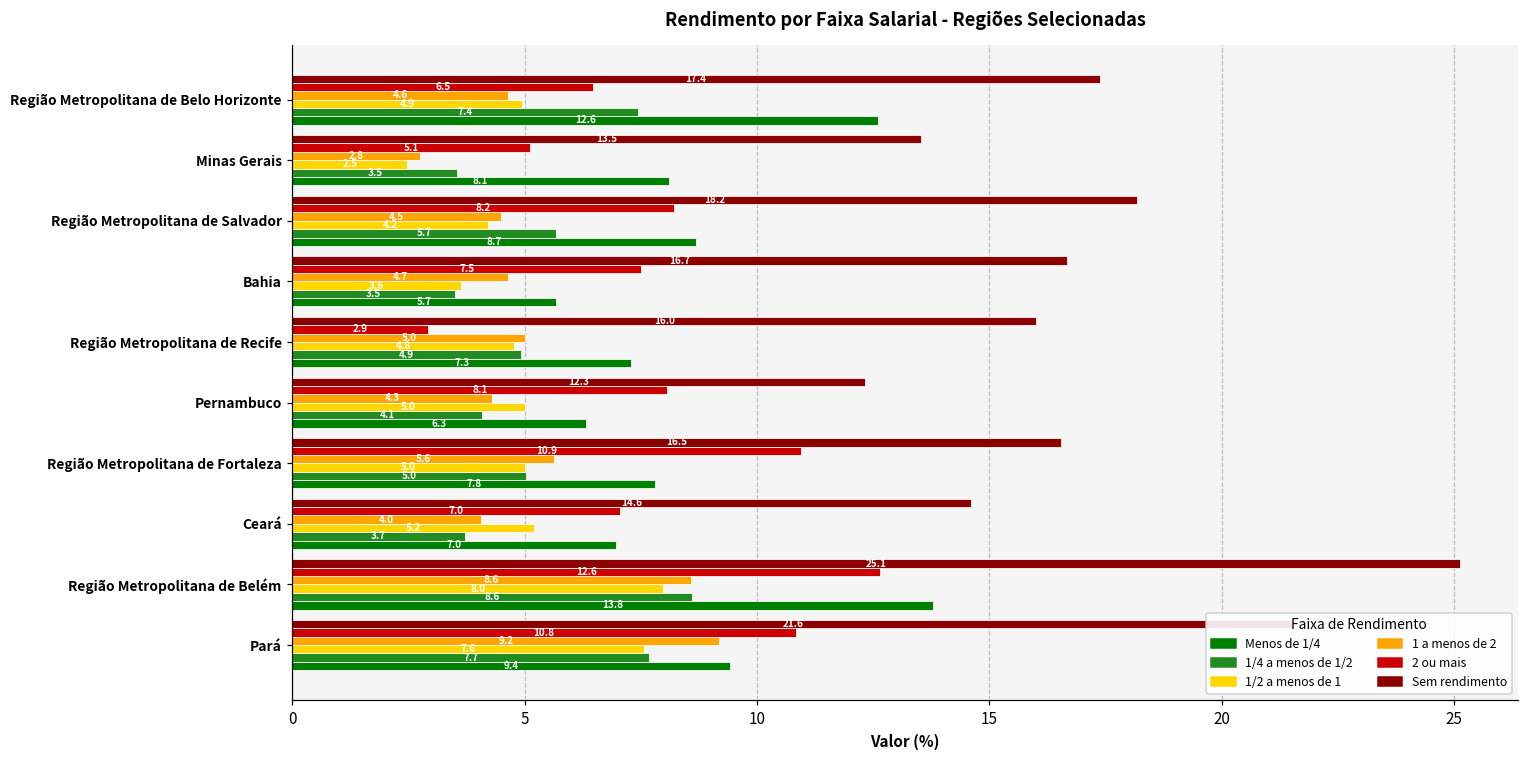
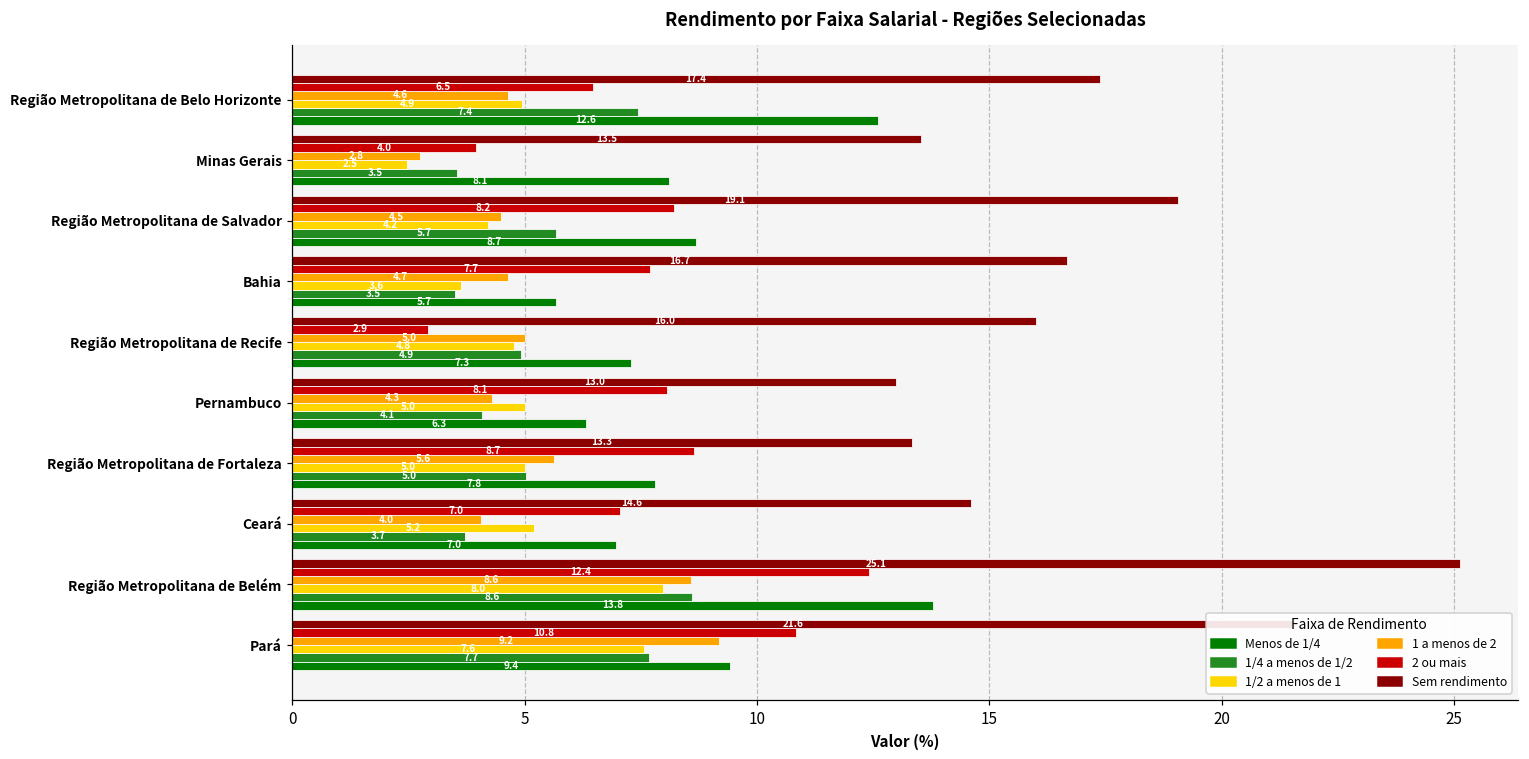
  {
    "2 ou mais": {
      "Região Metropolitana de Belo Horizonte": 6.5,
-     "Minas Gerais": 5.1,
+     "Minas Gerais": 4.0,
      "Região Metropolitana de Salvador": 8.2,
-     "Bahia": 7.5,
+     "Bahia": 7.7,
      "Região Metropolitana de Recife": 2.9,
      "Pernambuco": 8.1,
-     "Região Metropolitana de Fortaleza": 10.9,
+     "Região Metropolitana de Fortaleza": 8.7,
      "Ceará": 7.0,
-     "Região Metropolitana de Belém": 12.6,
+     "Região Metropolitana de Belém": 12.4,
      "Pará": 10.8
    },
    "Sem rendimento": {
      "Região Metropolitana de Belo Horizonte": 17.4,
      "Minas Gerais": 13.5,
-     "Região Metropolitana de Salvador": 18.2,
+     "Região Metropolitana de Salvador": 19.1,
      "Bahia": 16.7,
      "Região Metropolitana de Recife": 16.0,
-     "Pernambuco": 12.3,
-     "Região Metropolitana de Fortaleza": 16.5,
+     "Pernambuco": 13.0,
+     "Região Metropolitana de Fortaleza": 13.3,
      "Ceará": 14.6,
      "Região Metropolitana de Belém": 25.1
    }
  }
